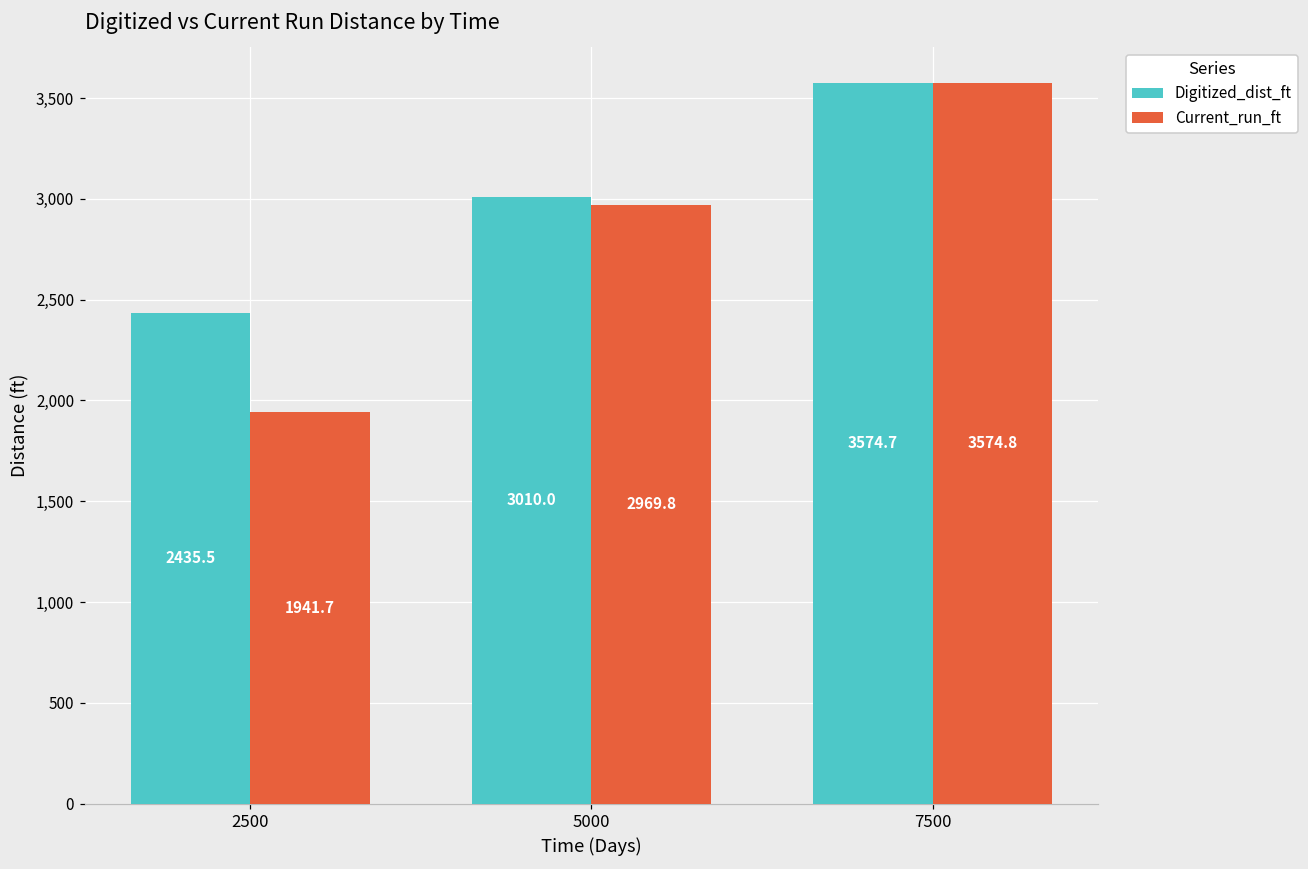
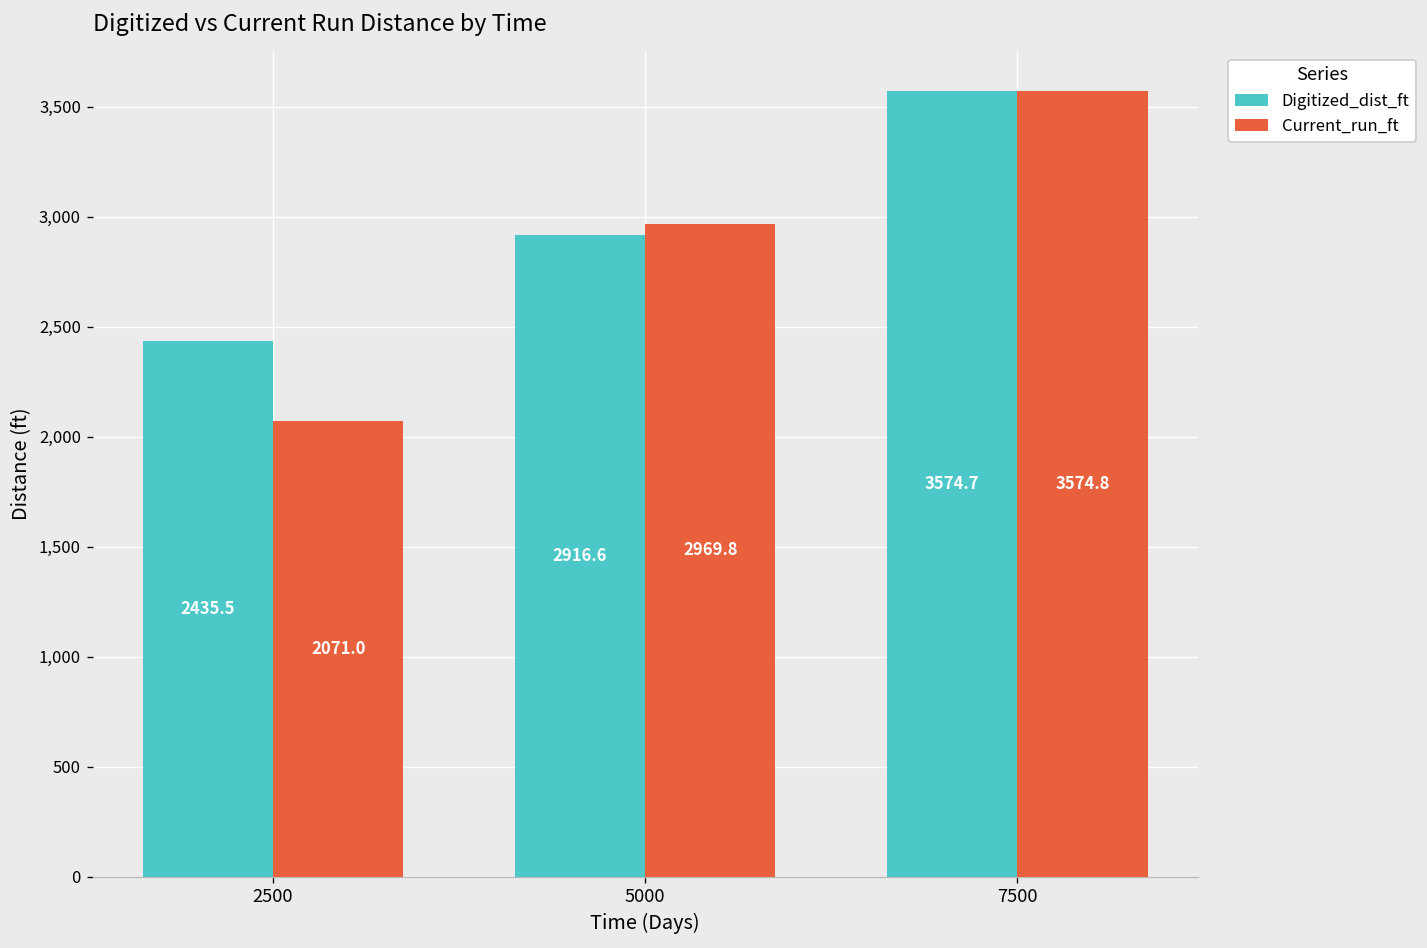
  {
    "Digitized_dist_ft": {
      "2500": 2435.5,
-     "5000": 3010.0,
+     "5000": 2916.6,
      "7500": 3574.7
    },
    "Current_run_ft": {
-     "2500": 1941.7,
+     "2500": 2071.0,
      "5000": 2969.8,
      "7500": 3574.8
    }
  }
